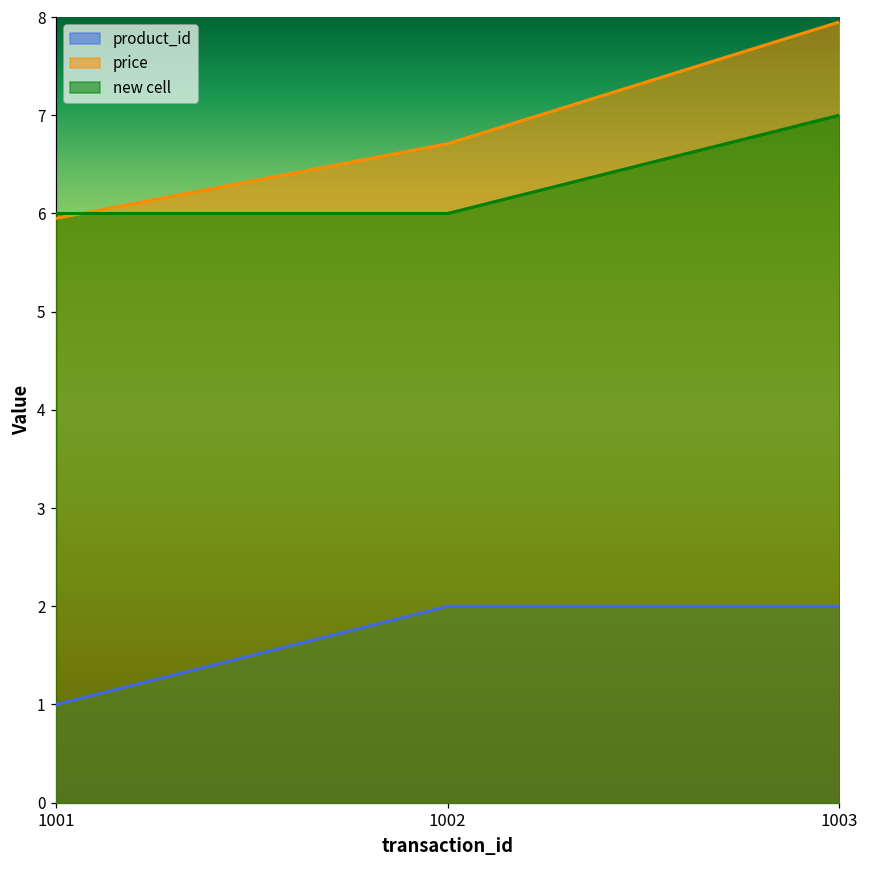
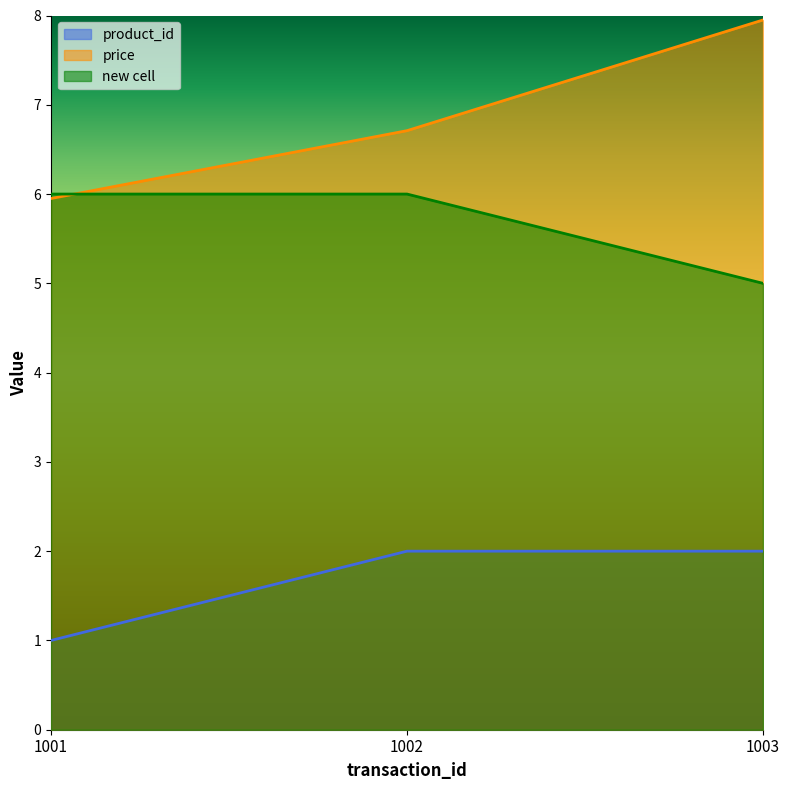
  {
    "product_id": {
      "1001": 1,
      "1002": 2,
      "1003": 2
    },
    "price": {
      "1001": 6.0,
      "1002": 6.7,
      "1003": 8.0
    },
    "new cell": {
      "1001": 6,
      "1002": 6,
-     "1003": 7
+     "1003": 5
    }
  }
